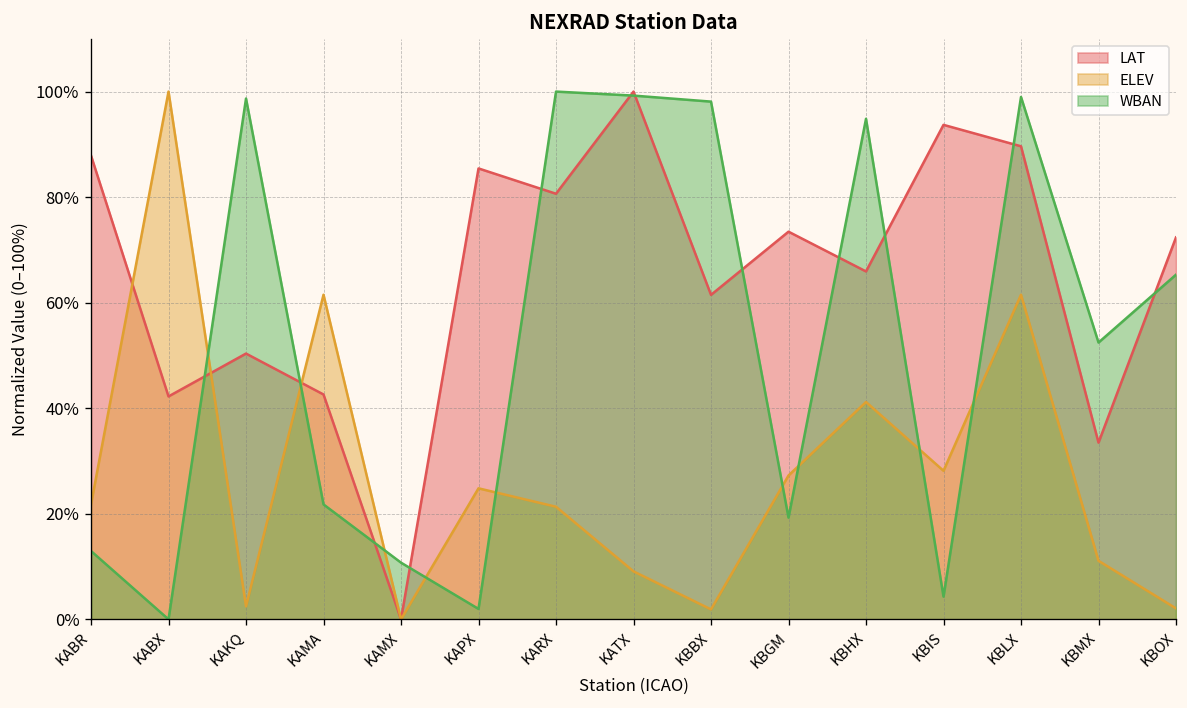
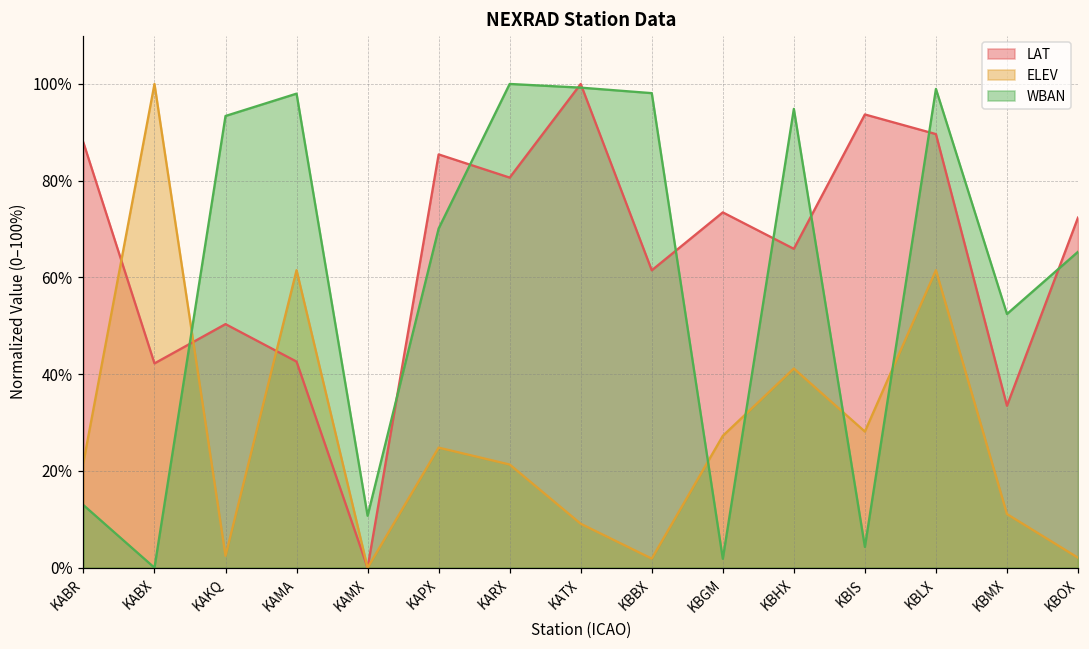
  {
    "WBAN": {
      "KABR": "13%",
      "KABX": "0%",
-     "KAKQ": "99%",
-     "KAMA": "22%",
+     "KAKQ": "93%",
+     "KAMA": "98%",
      "KAMX": "11%",
-     "KAPX": "2%",
+     "KAPX": "70%",
      "KARX": "100%",
      "KATX": "99%",
      "KBBX": "98%",
-     "KBGM": "19%",
+     "KBGM": "2%",
      "KBHX": "95%",
      "KBIS": "4%",
      "KBLX": "99%",
      "KBMX": "52%",
      "KBOX": "65%"
    }
  }
